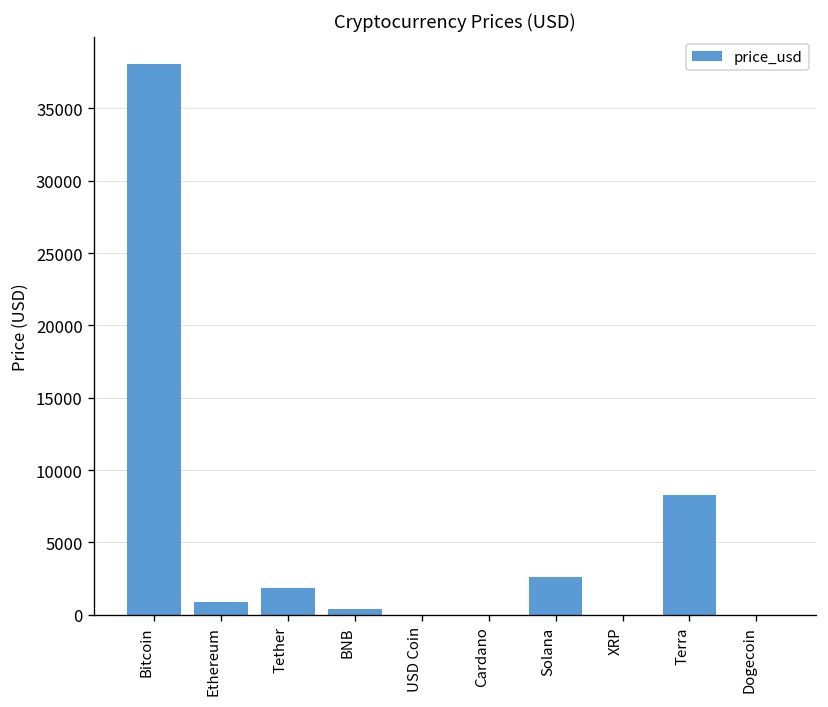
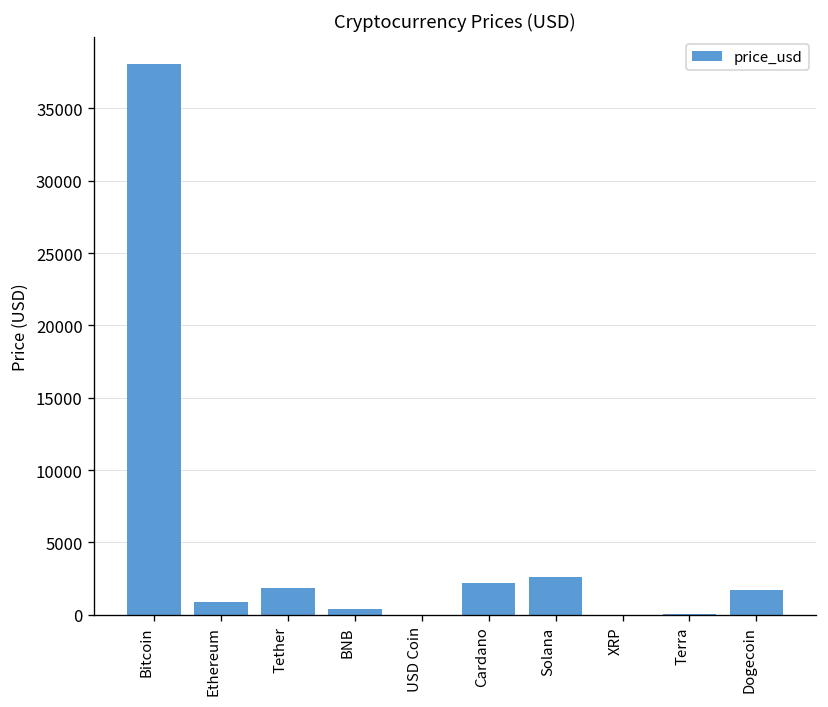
  {
    "Bitcoin": 38000,
    "Ethereum": 800,
    "Tether": 1800,
    "BNB": 400,
-   "Cardano": 0,
+   "Cardano": 2200,
    "Solana": 2600,
-   "Terra": 8300,
-   "Dogecoin": 0
+   "Terra": 100,
+   "Dogecoin": 1700
  }
